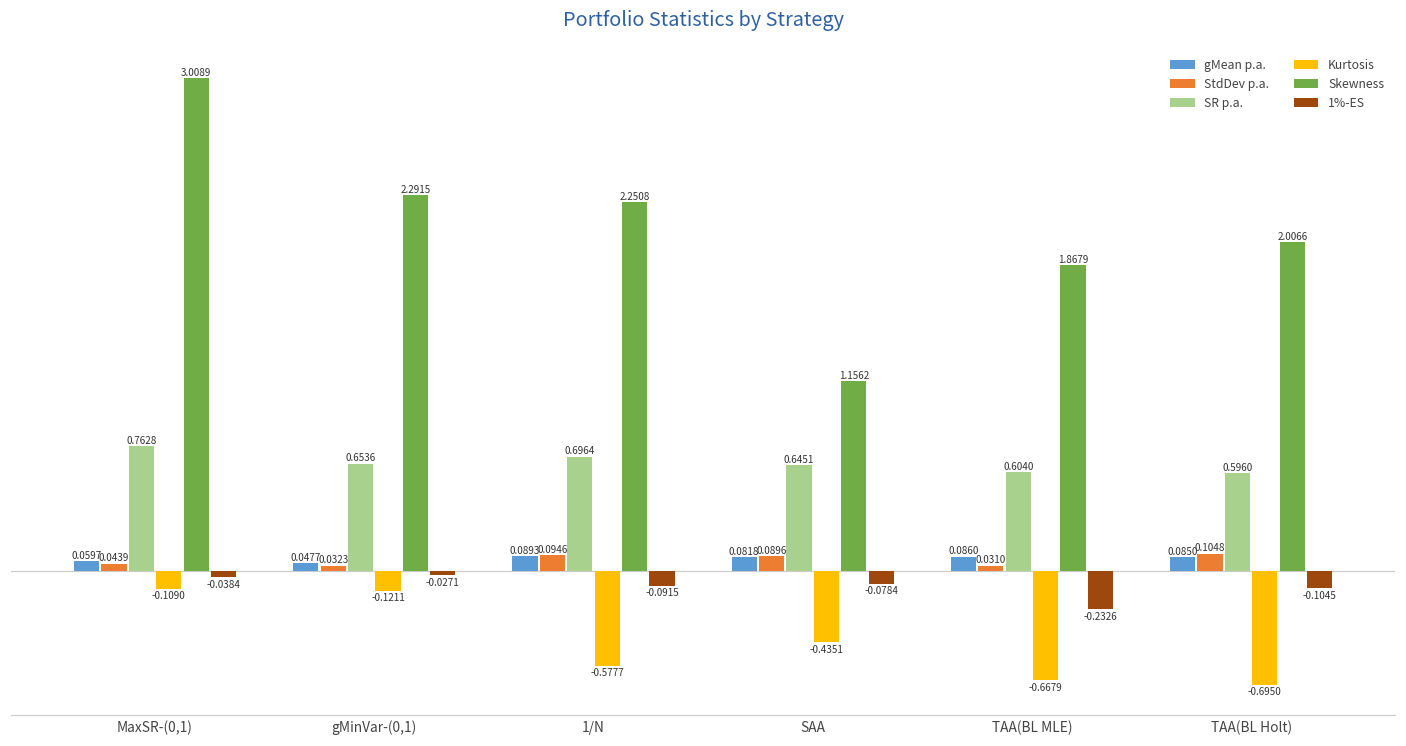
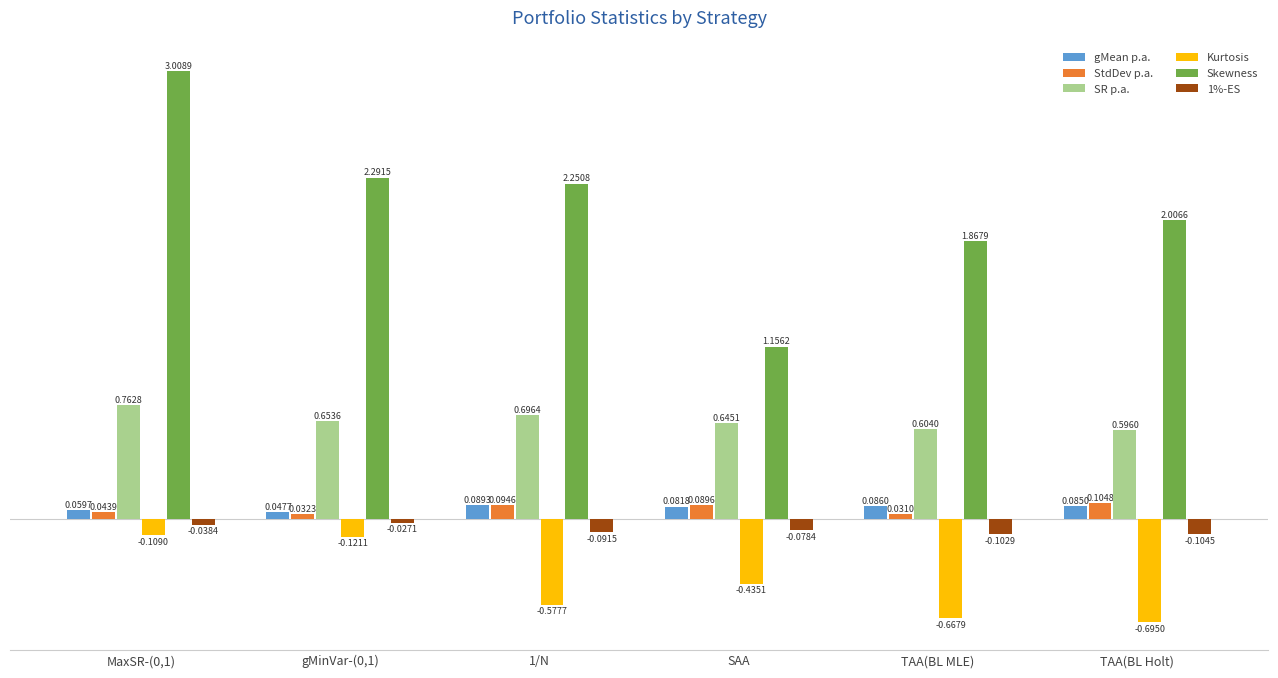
  {
    "gMean p.a.": {
      "MaxSR-(0,1)": 0.0597,
      "gMinVar-(0,1)": 0.0477,
      "1/N": 0.0893,
      "SAA": 0.0818,
      "TAA(BL MLE)": 0.0860,
      "TAA(BL Holt)": 0.0850
    },
    "StdDev p.a.": {
      "MaxSR-(0,1)": 0.0439,
      "gMinVar-(0,1)": 0.0323,
      "1/N": 0.0946,
      "SAA": 0.0896,
      "TAA(BL MLE)": 0.0310,
      "TAA(BL Holt)": 0.1048
    },
    "SR p.a.": {
      "MaxSR-(0,1)": 0.7628,
      "gMinVar-(0,1)": 0.6536,
      "1/N": 0.6964,
      "SAA": 0.6451,
      "TAA(BL MLE)": 0.6040,
      "TAA(BL Holt)": 0.5960
    },
    "Kurtosis": {
      "MaxSR-(0,1)": -0.1090,
      "gMinVar-(0,1)": -0.1211,
      "1/N": -0.5777,
      "SAA": -0.4351,
      "TAA(BL MLE)": -0.6679,
      "TAA(BL Holt)": -0.6950
    },
    "Skewness": {
      "MaxSR-(0,1)": 3.0089,
      "gMinVar-(0,1)": 2.2915,
      "1/N": 2.2508,
      "SAA": 1.1562,
      "TAA(BL MLE)": 1.8679,
      "TAA(BL Holt)": 2.0066
    },
    "1%-ES": {
      "MaxSR-(0,1)": -0.0384,
      "gMinVar-(0,1)": -0.0271,
      "1/N": -0.0915,
      "SAA": -0.0784,
-     "TAA(BL MLE)": -0.2326,
+     "TAA(BL MLE)": -0.1029,
      "TAA(BL Holt)": -0.1045
    }
  }
